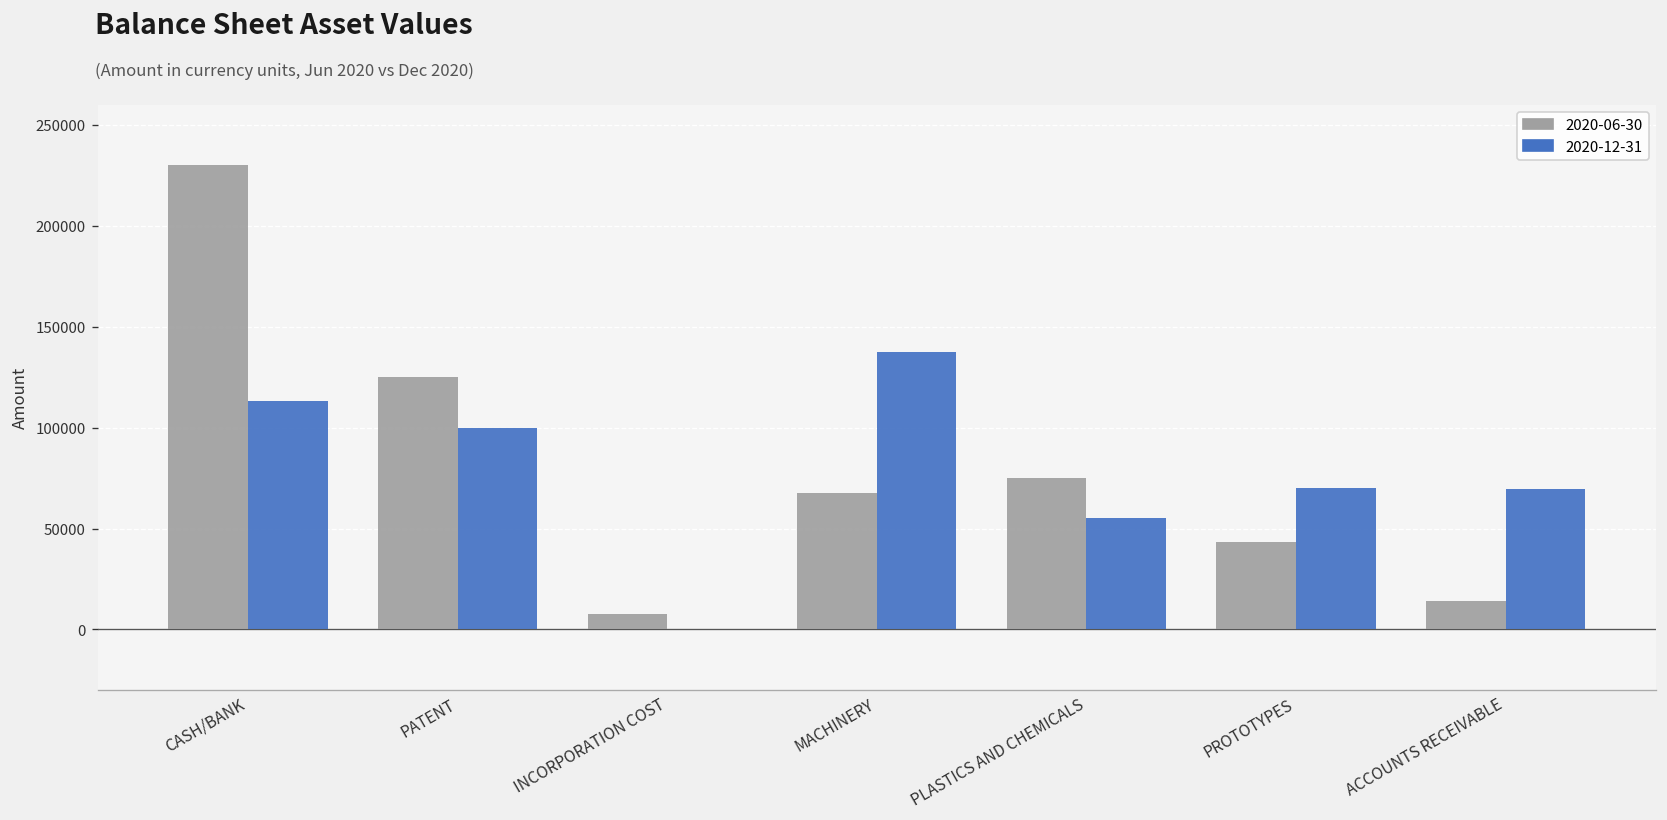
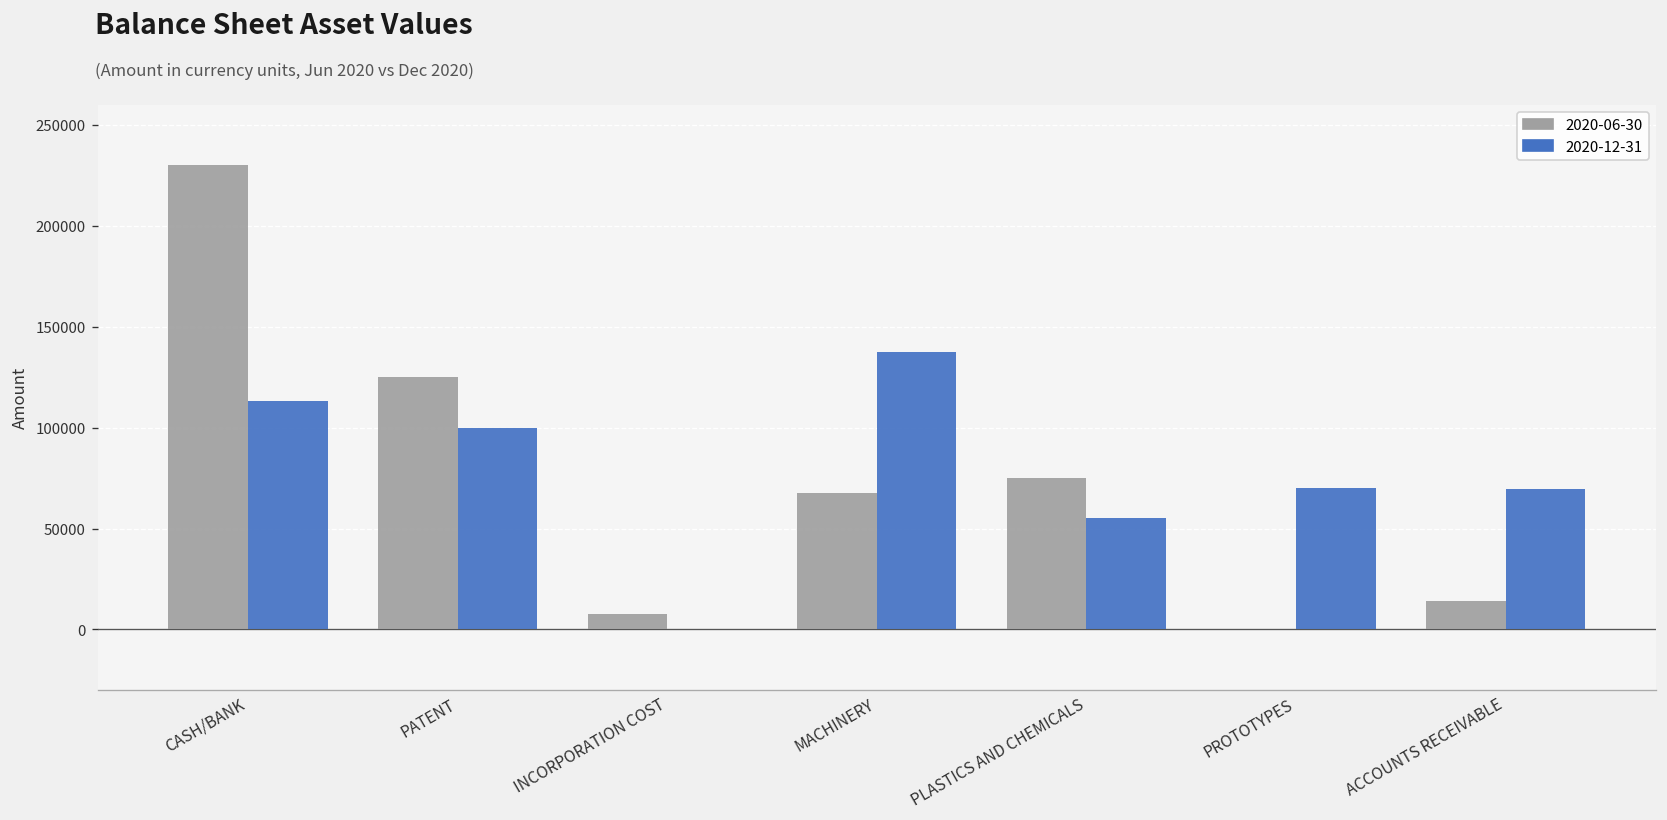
  {
    "2020-06-30": {
      "CASH/BANK": 230000,
      "PATENT": 125000,
      "INCORPORATION COST": 8000,
      "MACHINERY": 67000,
      "PLASTICS AND CHEMICALS": 75000,
-     "PROTOTYPES": 43000,
+     "PROTOTYPES": 0,
      "ACCOUNTS RECEIVABLE": 14000
    },
    "2020-12-31": {
      "CASH/BANK": 113000,
      "PATENT": 100000,
      "INCORPORATION COST": 0,
      "MACHINERY": 137000,
      "PLASTICS AND CHEMICALS": 55000,
      "PROTOTYPES": 70000,
      "ACCOUNTS RECEIVABLE": 70000
    }
  }
